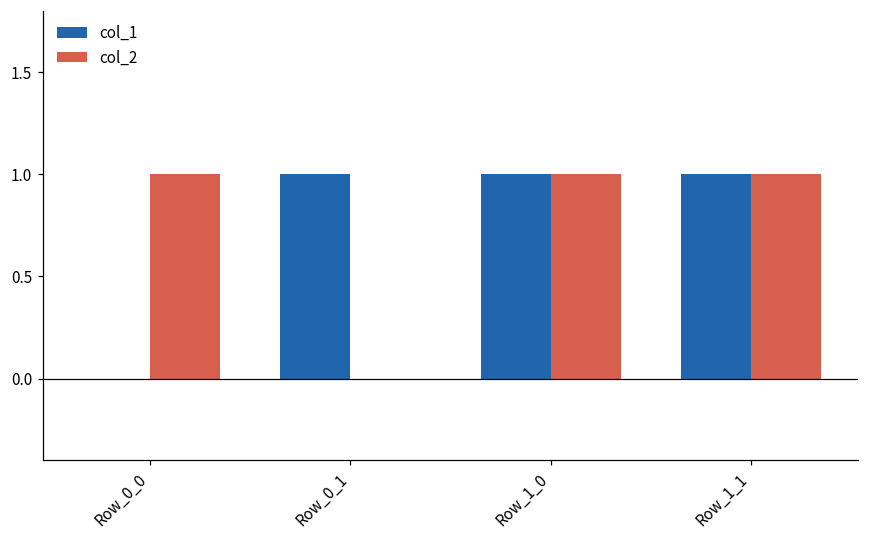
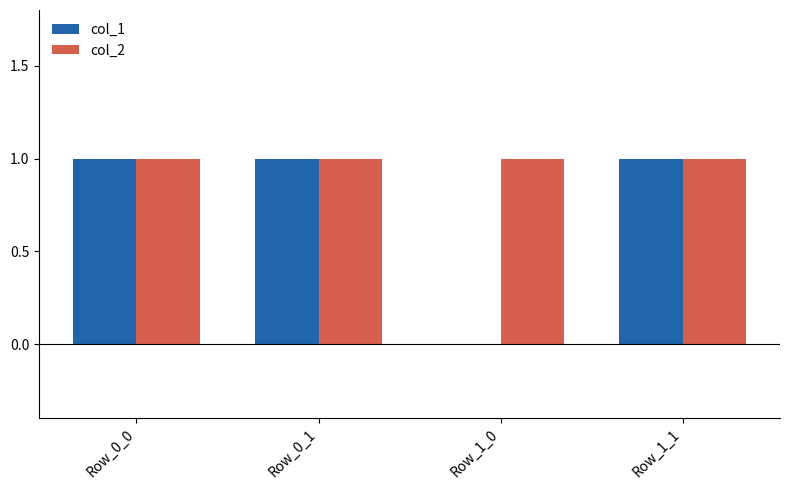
  {
    "col_1": {
-     "Row_0_0": 0,
+     "Row_0_0": 1,
      "Row_0_1": 1,
-     "Row_1_0": 1,
+     "Row_1_0": 0,
      "Row_1_1": 1
    },
    "col_2": {
      "Row_0_0": 1,
-     "Row_0_1": 0,
+     "Row_0_1": 1,
      "Row_1_0": 1,
      "Row_1_1": 1
    }
  }
